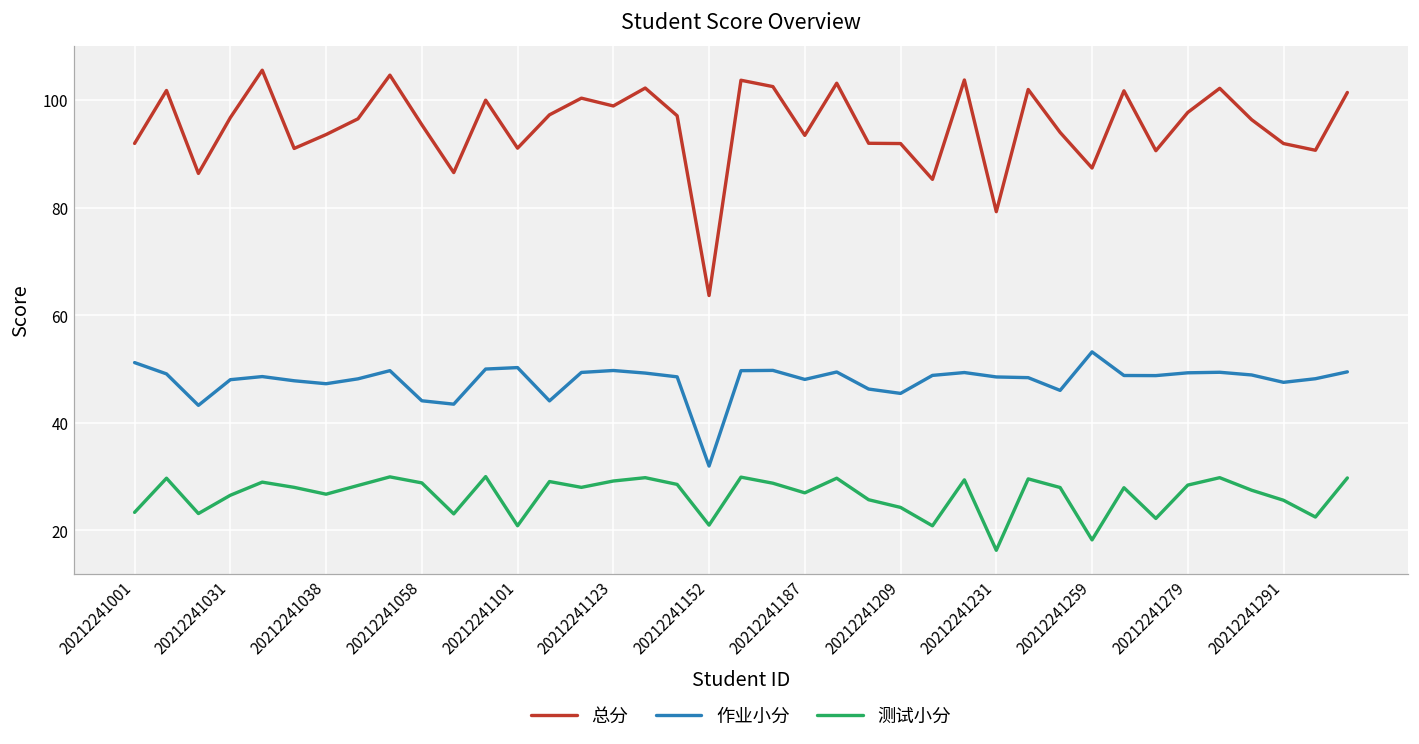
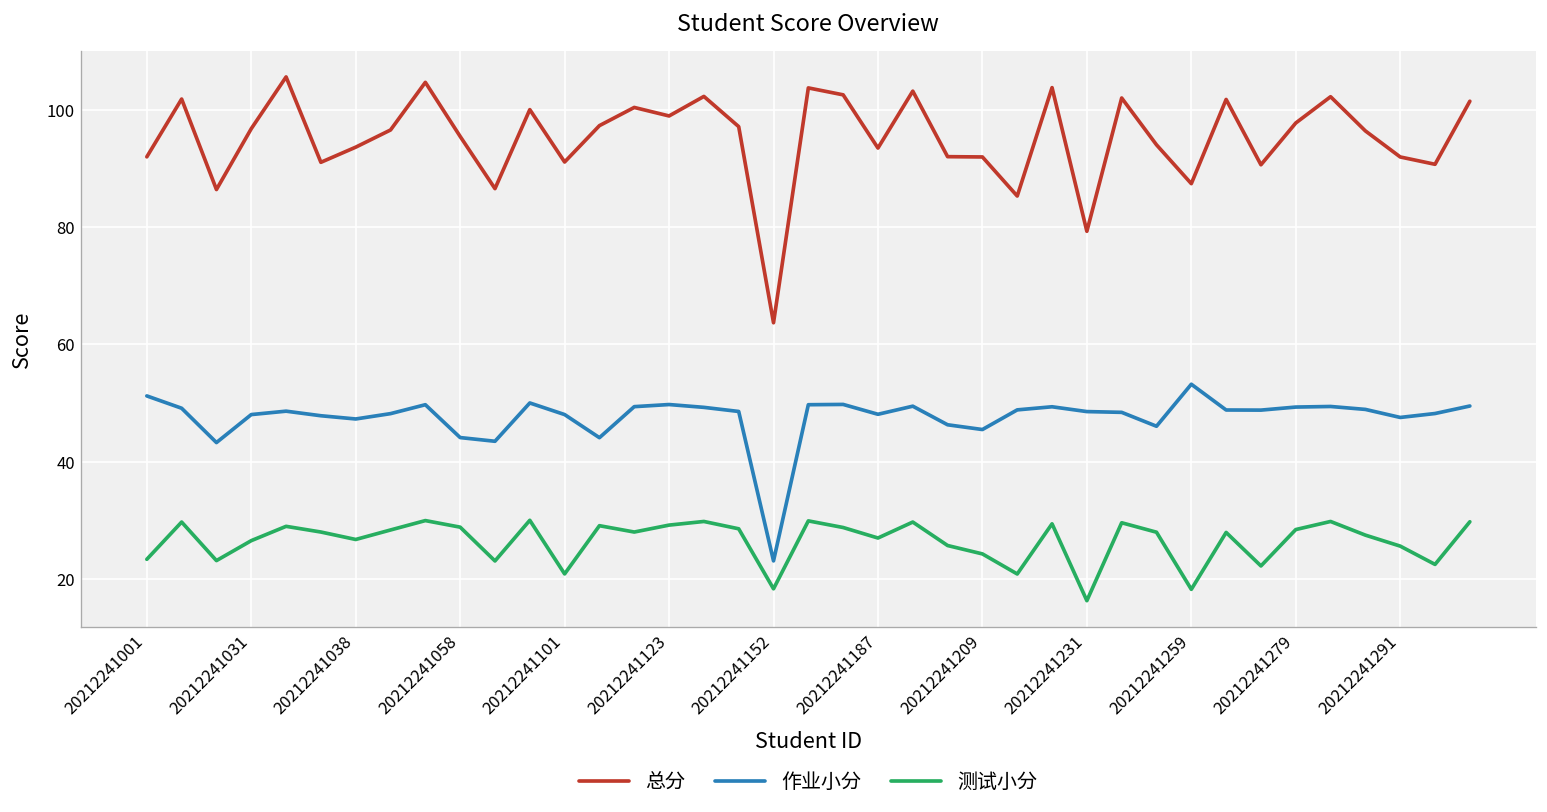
  {
    "总分": {
      "20212241001": 92,
      "20212241031": 97,
      "20212241038": 94,
      "20212241058": 95,
      "20212241101": 91,
      "20212241123": 99,
      "20212241152": 64,
      "20212241187": 93,
      "20212241209": 92,
      "20212241231": 79,
      "20212241259": 87,
      "20212241279": 98,
      "20212241291": 92
    },
    "作业小分": {
      "20212241001": 51,
      "20212241031": 48,
      "20212241038": 47,
      "20212241058": 44,
-     "20212241101": 50,
+     "20212241101": 48,
      "20212241123": 50,
-     "20212241152": 32,
+     "20212241152": 23,
      "20212241187": 48,
      "20212241209": 45,
      "20212241231": 49,
      "20212241259": 53,
      "20212241279": 49,
      "20212241291": 48
    },
    "测试小分": {
      "20212241001": 23,
      "20212241031": 27,
      "20212241038": 27,
      "20212241058": 29,
      "20212241101": 21,
      "20212241123": 29,
-     "20212241152": 21,
+     "20212241152": 18,
      "20212241187": 27,
      "20212241209": 24,
      "20212241231": 16,
      "20212241259": 18,
      "20212241279": 28,
      "20212241291": 26
    }
  }
